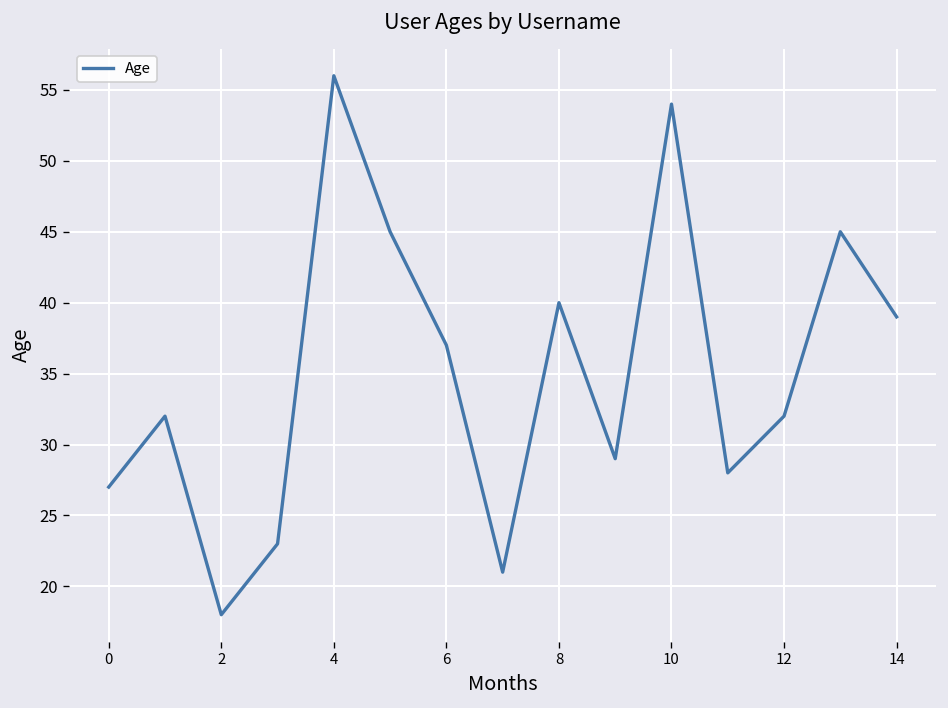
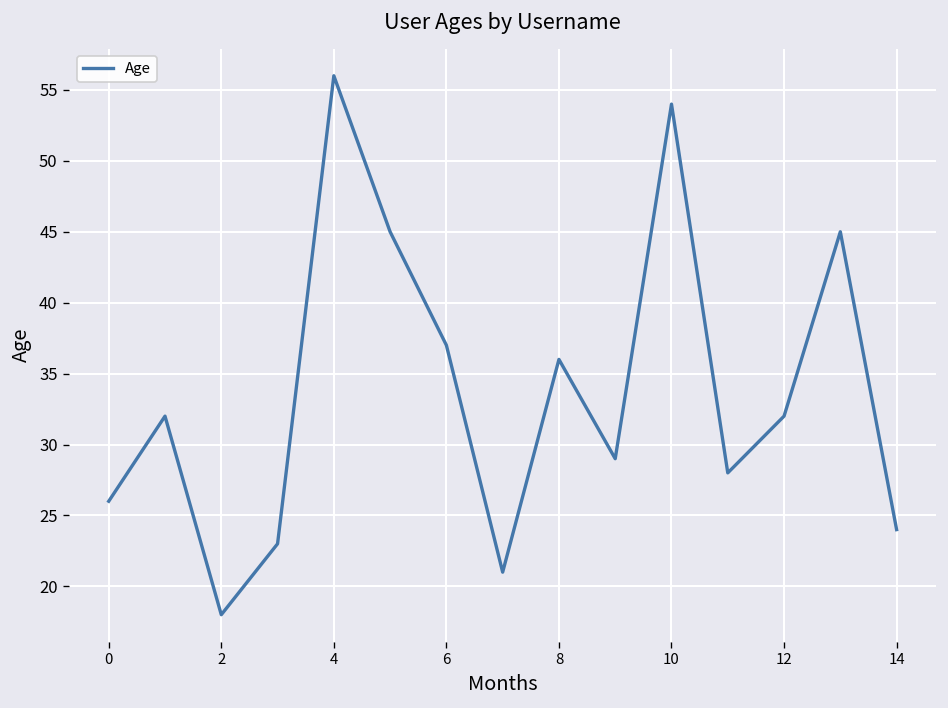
  {
-   "0": 27,
+   "0": 26,
    "2": 18,
    "4": 56,
    "6": 37,
-   "8": 40,
+   "8": 36,
    "10": 54,
    "12": 32,
-   "14": 39
+   "14": 24
  }
